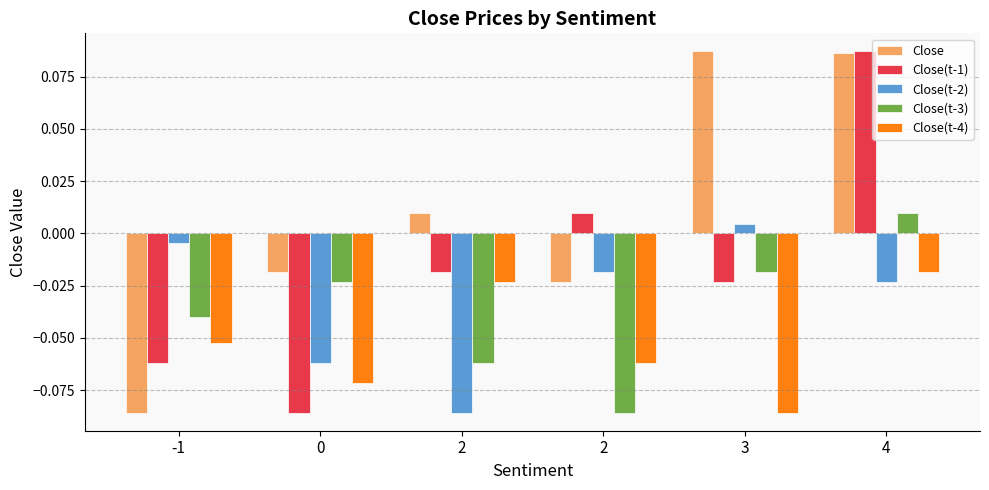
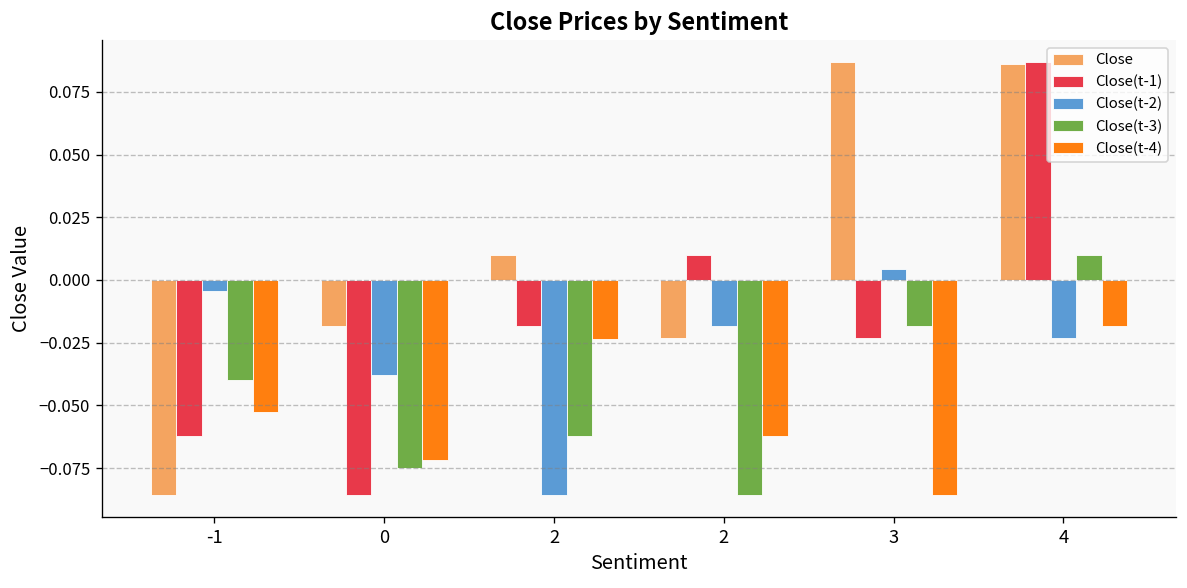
  {
    "Close": {
      "-1": -0.086,
      "0": -0.018,
      "3": 0.087,
      "4": 0.086
    },
    "Close(t-1)": {
      "-1": -0.062,
      "0": -0.086,
      "3": -0.023,
      "4": 0.087
    },
    "Close(t-2)": {
      "-1": -0.005,
-     "0": -0.062,
+     "0": -0.038,
      "3": 0.004,
      "4": -0.023
    },
    "Close(t-3)": {
      "-1": -0.040,
-     "0": -0.024,
+     "0": -0.075,
      "3": -0.018,
      "4": 0.010
    },
    "Close(t-4)": {
      "-1": -0.053,
      "0": -0.072,
      "3": -0.086,
      "4": -0.018
    }
  }
